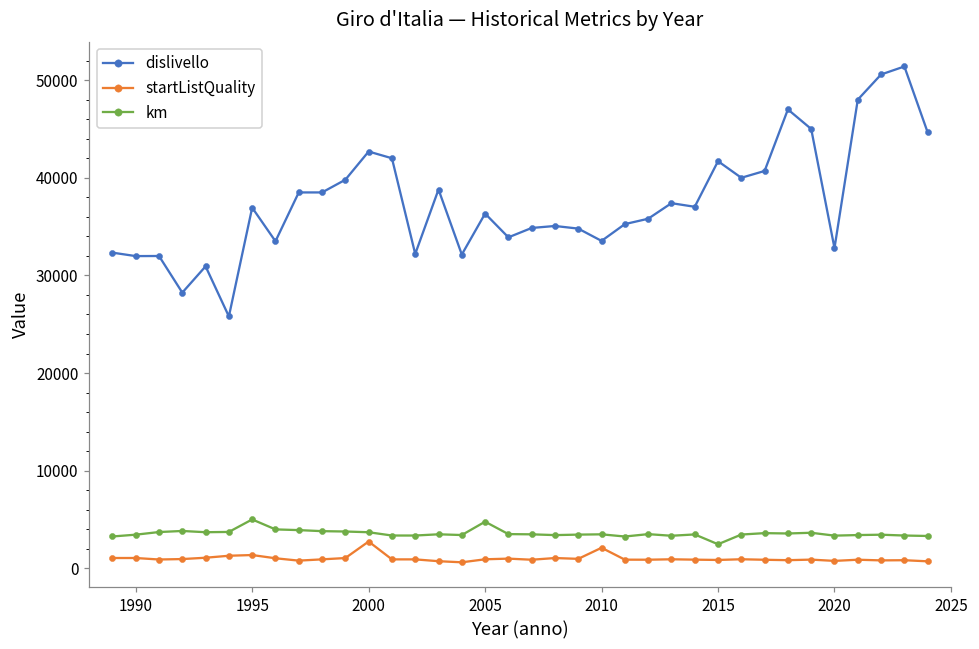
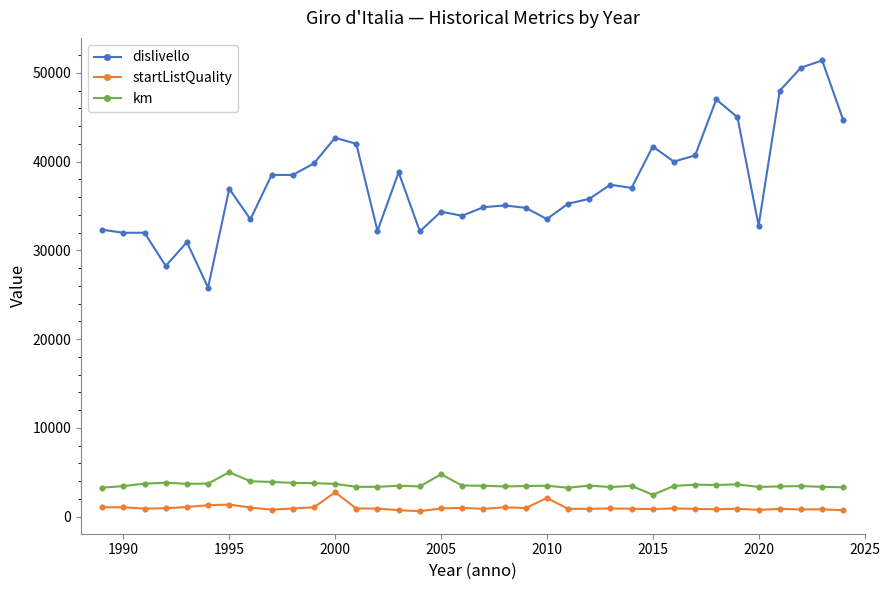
  {
    "dislivello": {
      "1990": 32000,
      "1995": 37000,
      "2000": 43000,
-     "2005": 36000,
+     "2005": 34000,
      "2010": 34000,
      "2015": 42000,
      "2020": 33000
    },
    "startListQuality": {
      "1990": 1000,
      "1995": 1000,
      "2000": 3000,
      "2005": 1000,
      "2010": 2000,
      "2015": 1000,
      "2020": 1000
    },
    "km": {
      "1990": 3000,
      "1995": 5000,
      "2000": 4000,
      "2005": 5000,
      "2010": 3000,
      "2015": 2000,
      "2020": 3000
    }
  }
